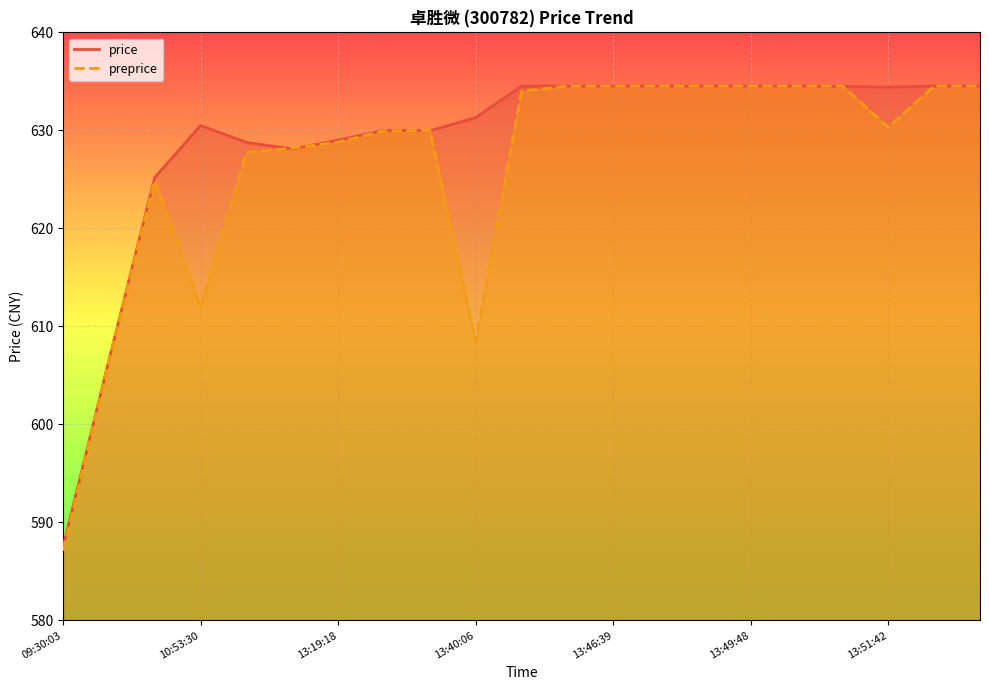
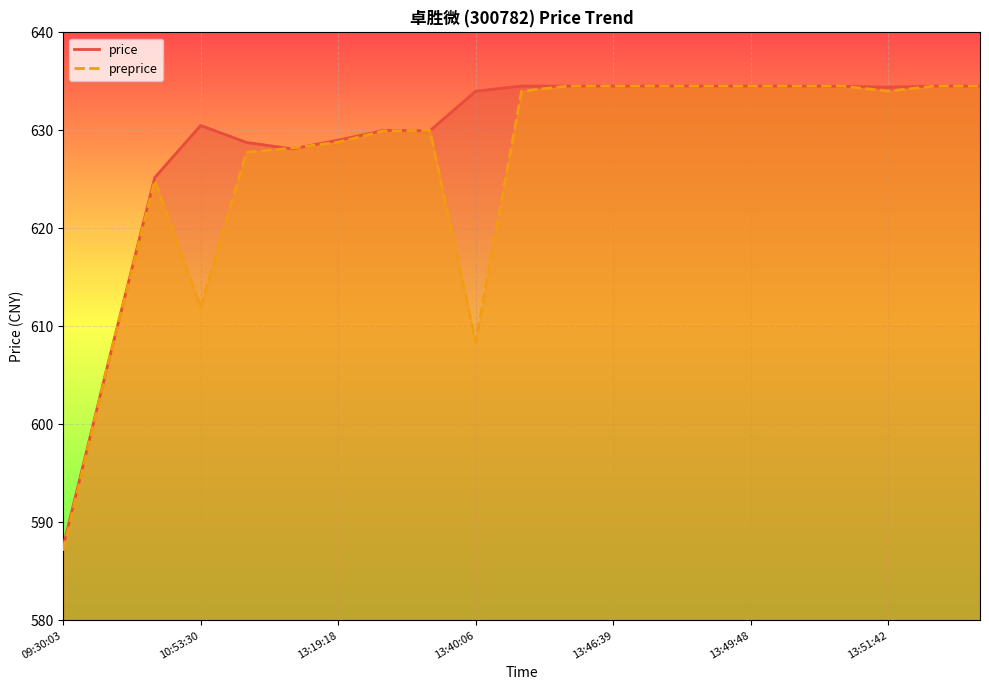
  {
    "price": {
      "09:30:03": 588,
      "10:53:30": 631,
-     "13:40:06": 631,
+     "13:40:06": 634,
      "13:51:42": 634
    },
    "preprice": {
      "09:30:03": 587,
      "10:53:30": 612,
      "13:40:06": 608,
-     "13:51:42": 630
+     "13:51:42": 634
    }
  }
